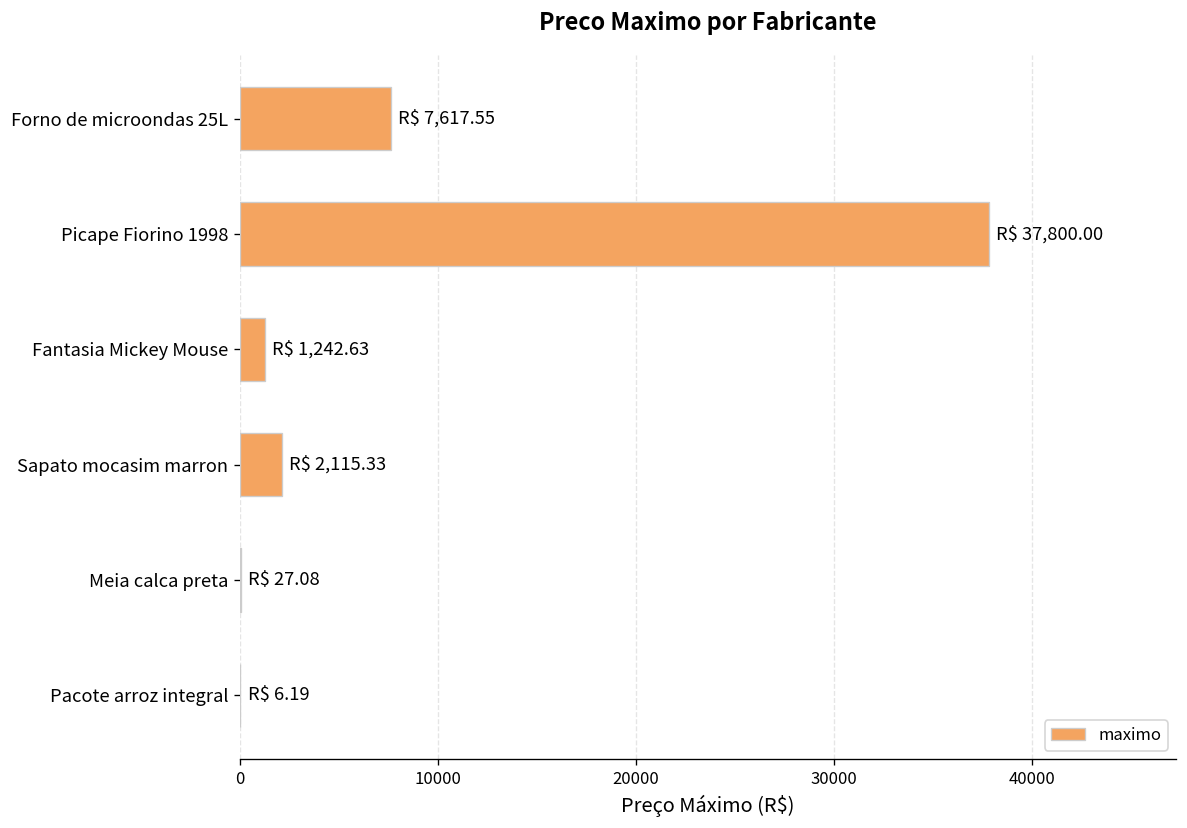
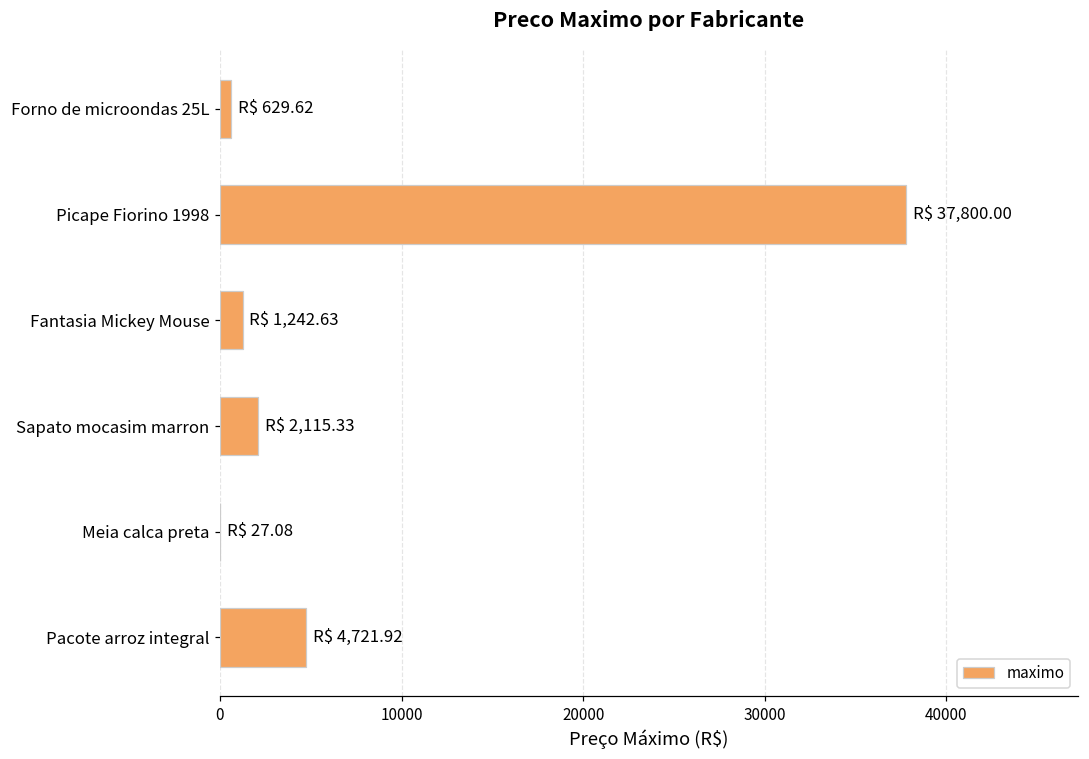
  {
-   "Forno de microondas 25L": "7,617.55",
+   "Forno de microondas 25L": "629.62",
    "Picape Fiorino 1998": "37,800.00",
    "Fantasia Mickey Mouse": "1,242.63",
    "Sapato mocasim marron": "2,115.33",
    "Meia calca preta": "27.08",
-   "Pacote arroz integral": "6.19"
+   "Pacote arroz integral": "4,721.92"
  }
